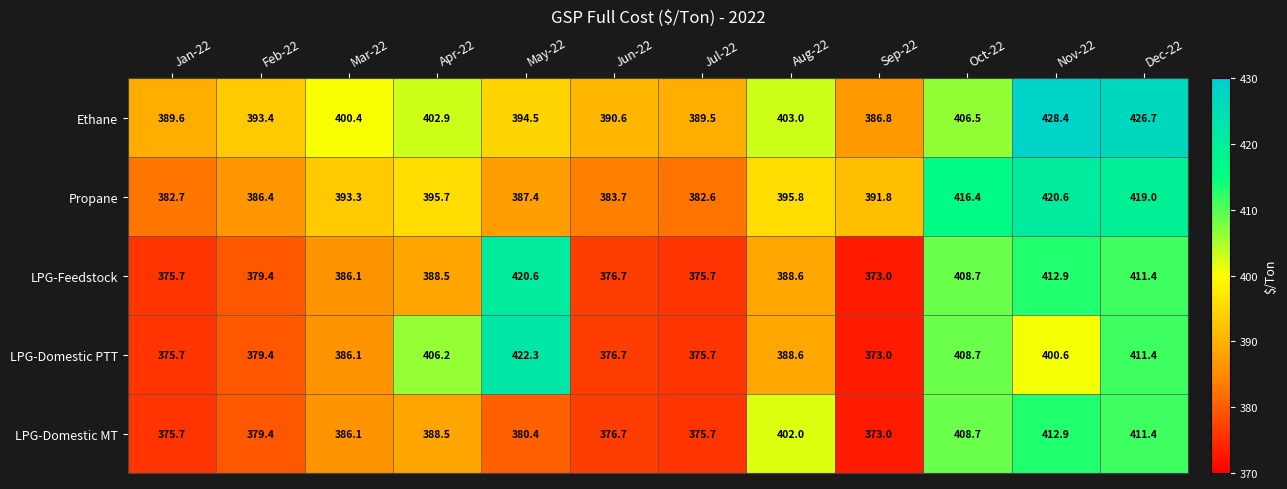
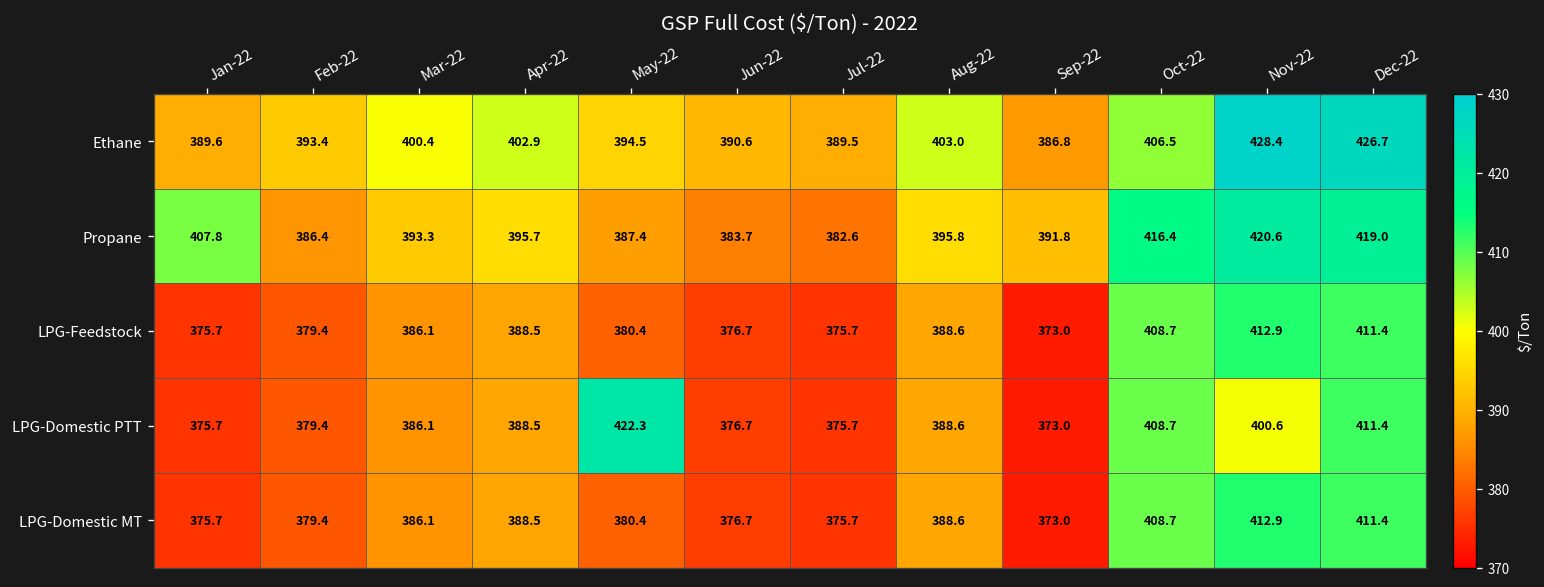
  {
    "Ethane": {
      "Jan-22": 389.6,
      "Feb-22": 393.4,
      "Mar-22": 400.4,
      "Apr-22": 402.9,
      "May-22": 394.5,
      "Jun-22": 390.6,
      "Jul-22": 389.5,
      "Aug-22": 403.0,
      "Sep-22": 386.8,
      "Oct-22": 406.5,
      "Nov-22": 428.4,
      "Dec-22": 426.7
    },
    "Propane": {
-     "Jan-22": 382.7,
+     "Jan-22": 407.8,
      "Feb-22": 386.4,
      "Mar-22": 393.3,
      "Apr-22": 395.7,
      "May-22": 387.4,
      "Jun-22": 383.7,
      "Jul-22": 382.6,
      "Aug-22": 395.8,
      "Sep-22": 391.8,
      "Oct-22": 416.4,
      "Nov-22": 420.6,
      "Dec-22": 419.0
    },
    "LPG-Feedstock": {
      "Jan-22": 375.7,
      "Feb-22": 379.4,
      "Mar-22": 386.1,
      "Apr-22": 388.5,
-     "May-22": 420.6,
+     "May-22": 380.4,
      "Jun-22": 376.7,
      "Jul-22": 375.7,
      "Aug-22": 388.6,
      "Sep-22": 373.0,
      "Oct-22": 408.7,
      "Nov-22": 412.9,
      "Dec-22": 411.4
    },
    "LPG-Domestic PTT": {
      "Jan-22": 375.7,
      "Feb-22": 379.4,
      "Mar-22": 386.1,
-     "Apr-22": 406.2,
+     "Apr-22": 388.5,
      "May-22": 422.3,
      "Jun-22": 376.7,
      "Jul-22": 375.7,
      "Aug-22": 388.6,
      "Sep-22": 373.0,
      "Oct-22": 408.7,
      "Nov-22": 400.6,
      "Dec-22": 411.4
    },
    "LPG-Domestic MT": {
      "Jan-22": 375.7,
      "Feb-22": 379.4,
      "Mar-22": 386.1,
      "Apr-22": 388.5,
      "May-22": 380.4,
      "Jun-22": 376.7,
      "Jul-22": 375.7,
-     "Aug-22": 402.0,
+     "Aug-22": 388.6,
      "Sep-22": 373.0,
      "Oct-22": 408.7,
      "Nov-22": 412.9,
      "Dec-22": 411.4
    }
  }
